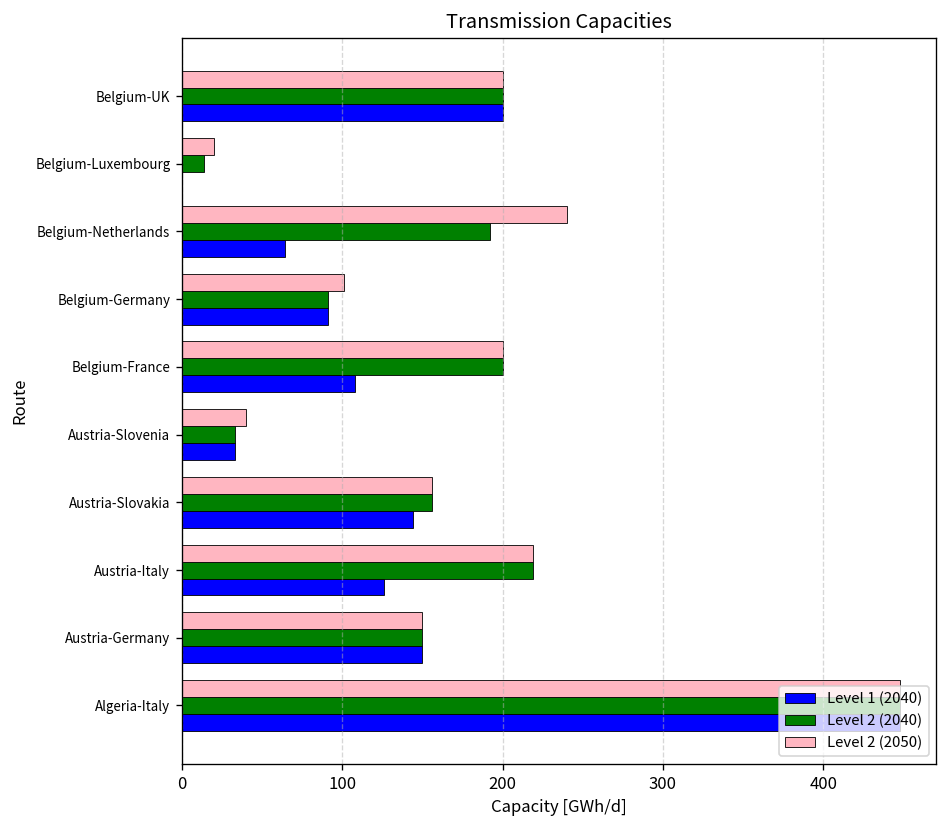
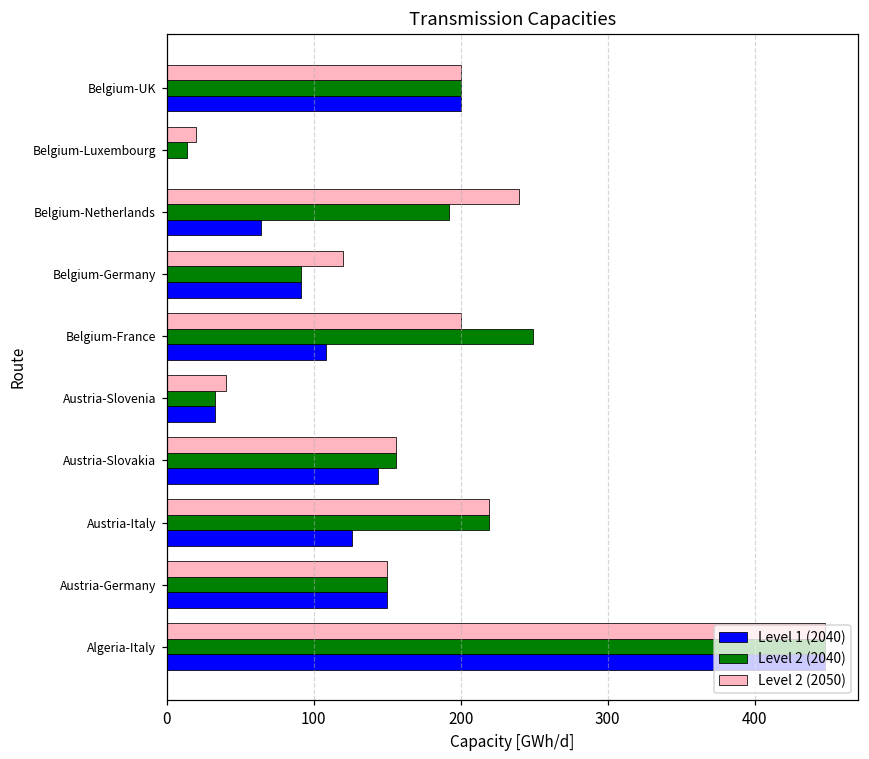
  {
    "Level 1 (2040)": {
      "Belgium-UK": 200,
      "Belgium-Luxembourg": 0,
      "Belgium-Netherlands": 64,
      "Belgium-Germany": 91,
      "Belgium-France": 108,
      "Austria-Slovenia": 33,
      "Austria-Slovakia": 144,
      "Austria-Italy": 126,
      "Austria-Germany": 150
    },
    "Level 2 (2040)": {
      "Belgium-UK": 200,
      "Belgium-Luxembourg": 14,
      "Belgium-Netherlands": 192,
      "Belgium-Germany": 91,
-     "Belgium-France": 200,
+     "Belgium-France": 249,
      "Austria-Slovenia": 33,
      "Austria-Slovakia": 156,
      "Austria-Italy": 219,
      "Austria-Germany": 150
    },
    "Level 2 (2050)": {
      "Belgium-UK": 200,
      "Belgium-Luxembourg": 20,
      "Belgium-Netherlands": 240,
-     "Belgium-Germany": 101,
+     "Belgium-Germany": 120,
      "Belgium-France": 200,
      "Austria-Slovenia": 40,
      "Austria-Slovakia": 156,
      "Austria-Italy": 219,
      "Austria-Germany": 150
    }
  }
